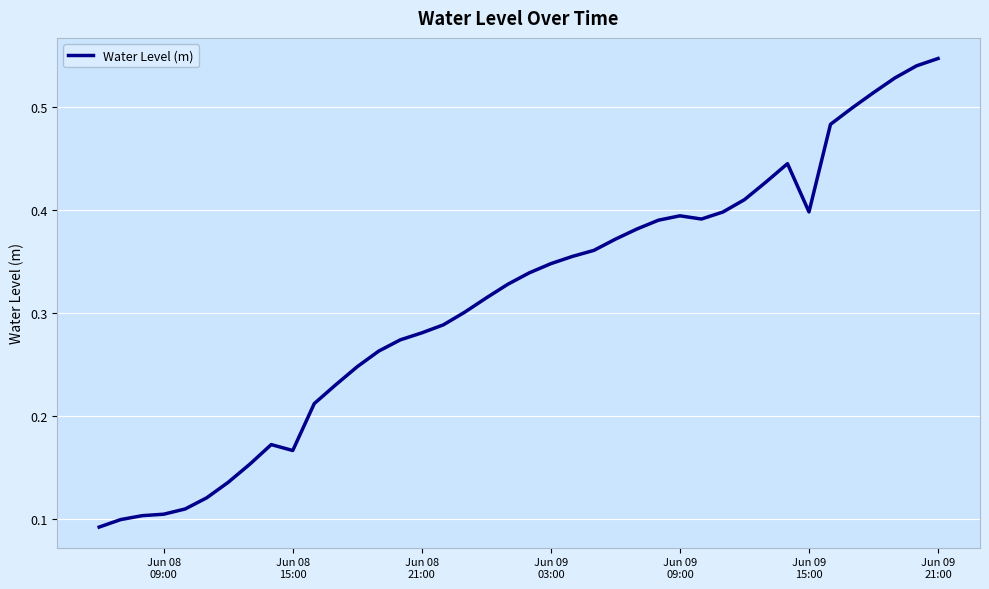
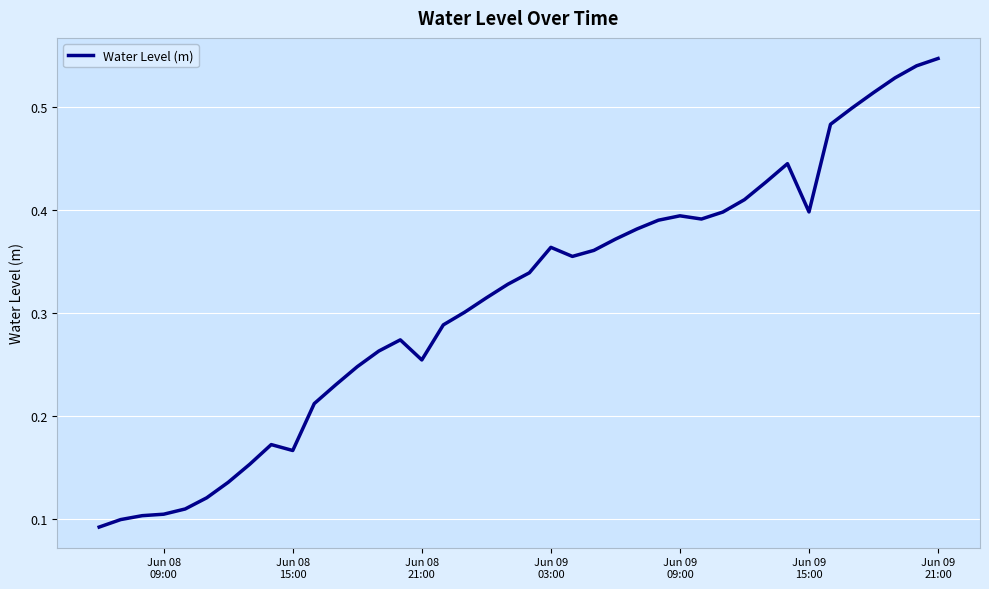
  {
    "Jun 08 09:00": 0.105,
    "Jun 08 15:00": 0.166,
-   "Jun 08 21:00": 0.281,
-   "Jun 09 03:00": 0.348,
+   "Jun 08 21:00": 0.254,
+   "Jun 09 03:00": 0.364,
    "Jun 09 09:00": 0.394,
    "Jun 09 15:00": 0.398,
    "Jun 09 21:00": 0.547
  }
